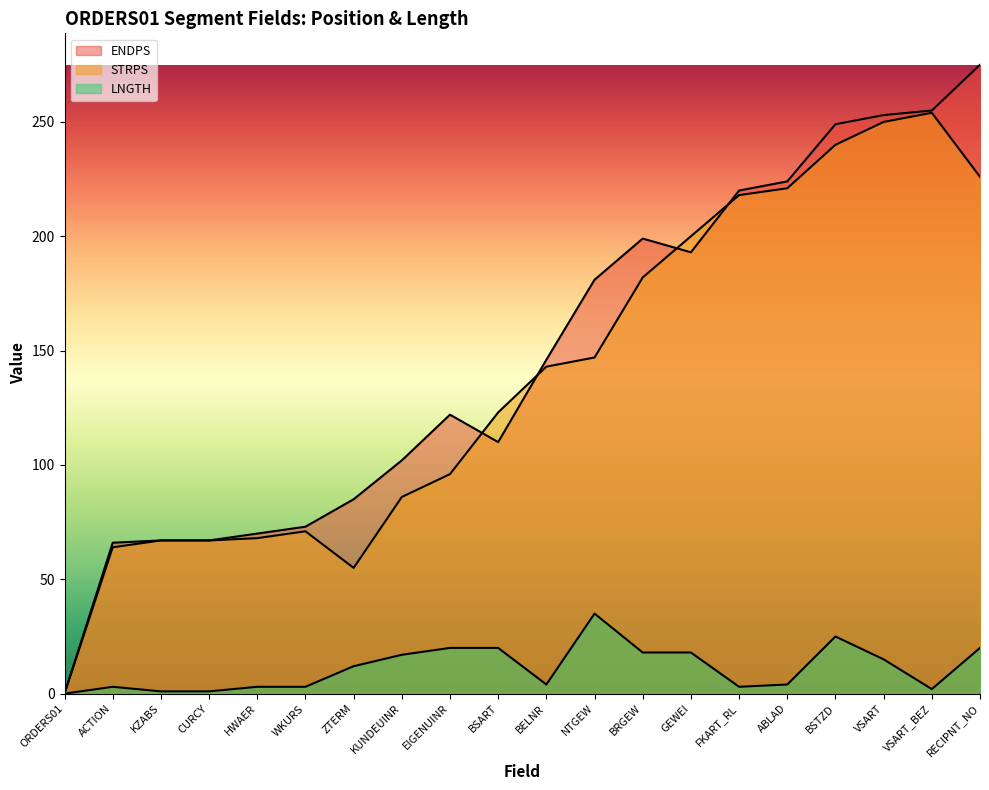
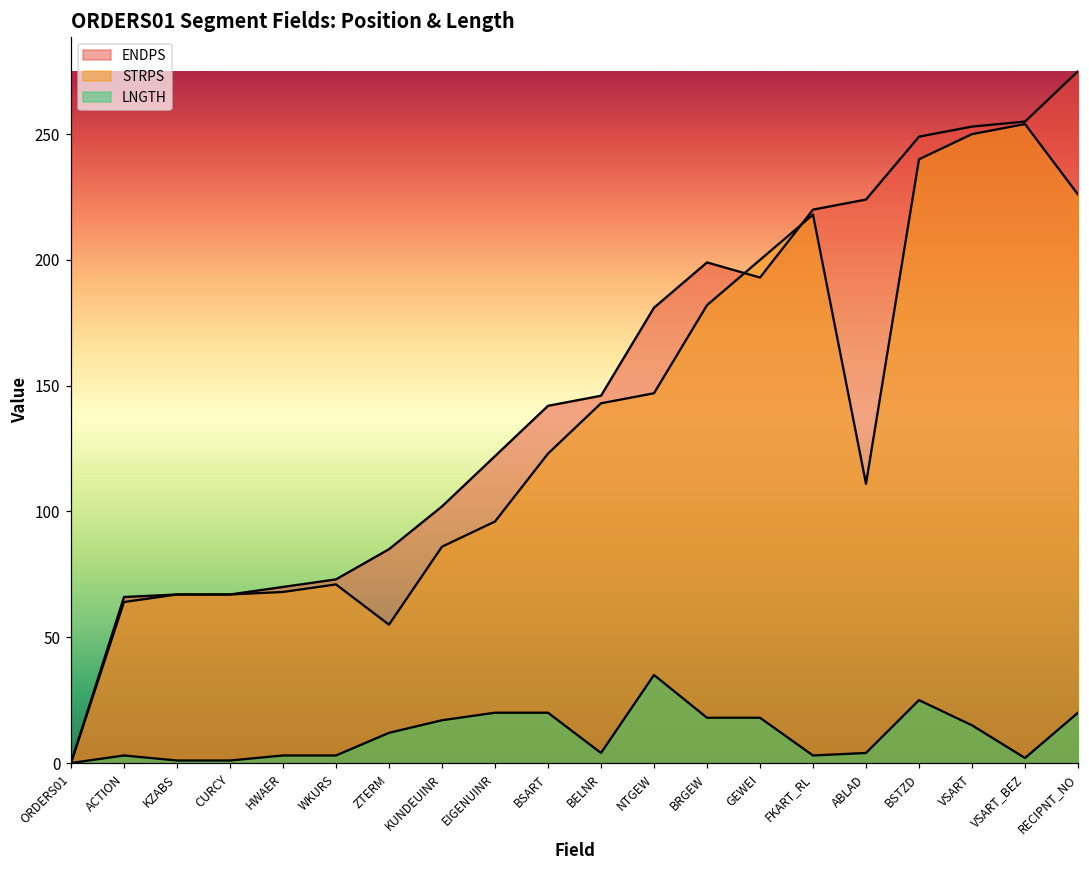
  {
    "ENDPS": {
      "ACTION": 66,
      "HWAER": 70,
      "WKURS": 73,
      "ZTERM": 85,
      "KUNDEUINR": 102,
      "EIGENUINR": 122,
-     "BSART": 110,
+     "BSART": 142,
      "BELNR": 146,
      "NTGEW": 181,
      "BRGEW": 199,
      "GEWEI": 193,
      "FKART_RL": 220,
      "ABLAD": 224,
      "BSTZD": 249,
      "VSART": 253,
      "RECIPNT_NO": 275
    },
    "STRPS": {
      "ACTION": 64,
      "HWAER": 68,
      "WKURS": 71,
      "ZTERM": 55,
      "KUNDEUINR": 86,
      "EIGENUINR": 96,
      "BSART": 123,
      "BELNR": 143,
      "NTGEW": 147,
      "BRGEW": 182,
      "GEWEI": 200,
      "FKART_RL": 218,
-     "ABLAD": 221,
+     "ABLAD": 111,
      "BSTZD": 240,
      "VSART": 250,
      "RECIPNT_NO": 226
    },
    "LNGTH": {
      "ACTION": 3,
      "KZABS": 1,
      "CURCY": 1,
      "HWAER": 3,
      "WKURS": 3,
      "ZTERM": 12,
      "KUNDEUINR": 17,
      "EIGENUINR": 20,
      "BSART": 20,
      "BELNR": 4,
      "NTGEW": 35,
      "BRGEW": 18,
      "GEWEI": 18,
      "FKART_RL": 3,
      "ABLAD": 4,
      "BSTZD": 25,
      "VSART": 15,
      "VSART_BEZ": 2,
      "RECIPNT_NO": 20
    }
  }
